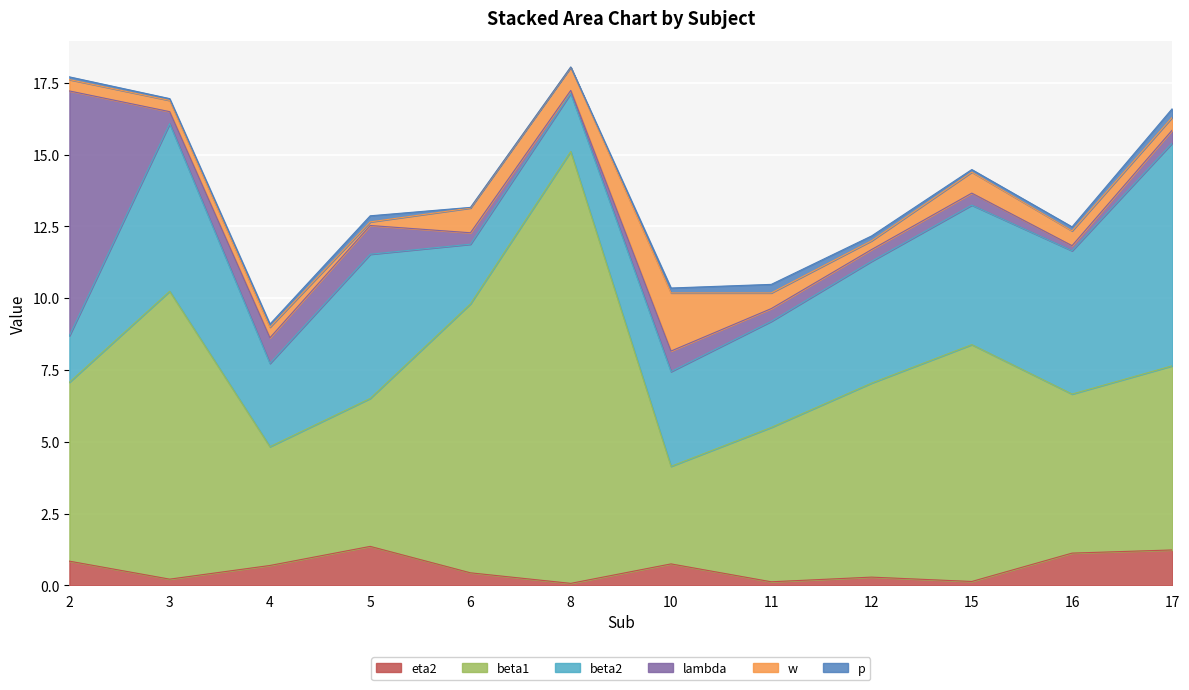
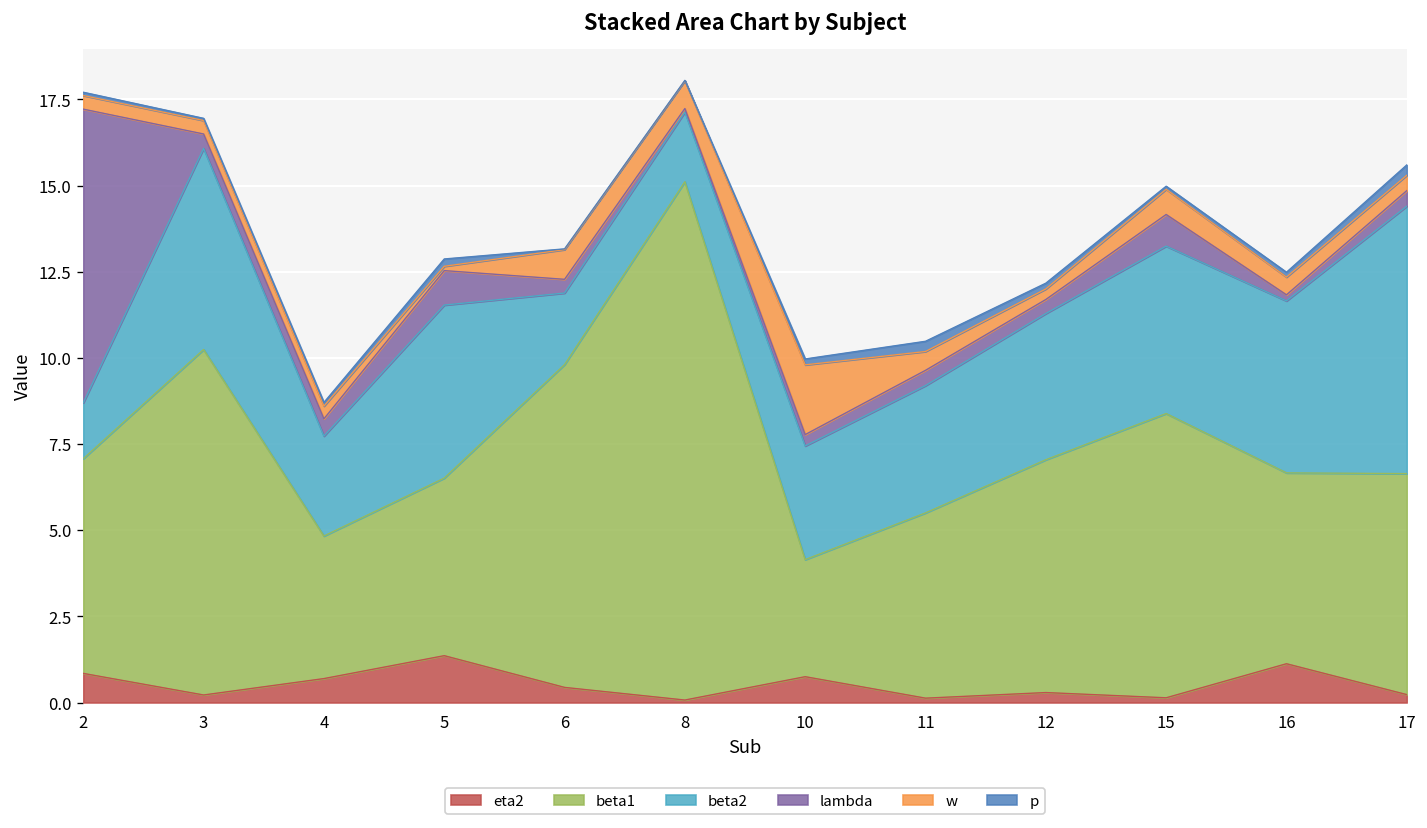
  {
    "eta2": {
      "2": 0.8,
      "3": 0.2,
      "4": 0.7,
      "5": 1.4,
      "6": 0.4,
      "8": 0.1,
      "10": 0.7,
      "11": 0.1,
      "12": 0.3,
      "15": 0.1,
      "16": 1.1,
-     "17": 1.2
+     "17": 0.2
    },
    "beta1": {
      "2": 6.2,
      "3": 10.0,
      "4": 4.1,
      "5": 5.2,
      "6": 9.4,
      "8": 15.0,
      "10": 3.4,
      "11": 5.4,
      "12": 6.8,
      "15": 8.2,
      "16": 5.5,
      "17": 6.4
    },
    "lambda": {
      "2": 8.5,
      "3": 0.4,
-     "4": 0.9,
+     "4": 0.5,
      "5": 1.0,
      "6": 0.4,
      "8": 0.1,
-     "10": 0.7,
+     "10": 0.3,
      "11": 0.4,
      "12": 0.4,
-     "15": 0.4,
+     "15": 0.9,
      "16": 0.2,
      "17": 0.5
    },
    "w": {
      "2": 0.4,
      "4": 0.4,
      "5": 0.1,
      "10": 2.0,
      "11": 0.5,
      "12": 0.3,
      "16": 0.5,
      "17": 0.4
    }
  }
